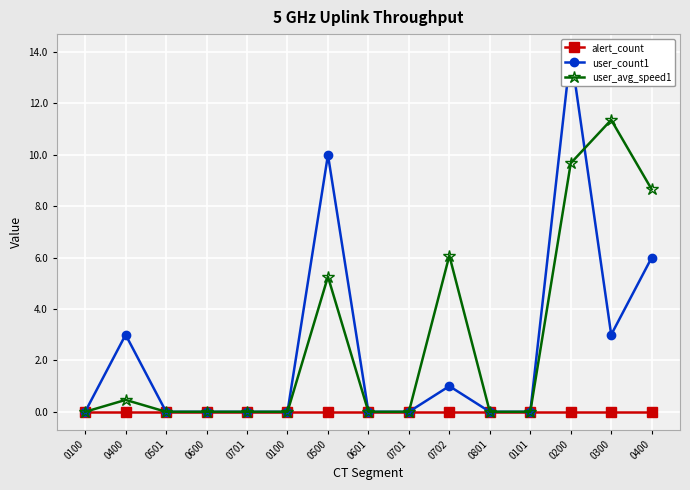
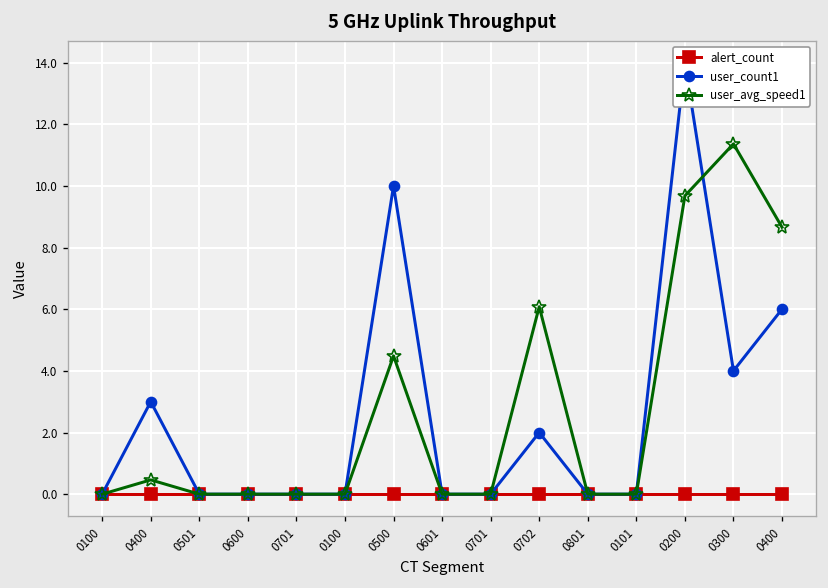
  {
    "alert_count": {
      "0500": 0.0,
      "0702": 0.0,
      "0200": 0.0,
      "0300": 0.0
    },
    "user_count1": {
      "0500": 10,
-     "0702": 1,
-     "0300": 3
+     "0702": 2,
+     "0300": 4
    },
    "user_avg_speed1": {
-     "0500": 5.3,
+     "0500": 4.5,
      "0702": 6.1,
      "0200": 9.7,
      "0300": 11.4
    }
  }
